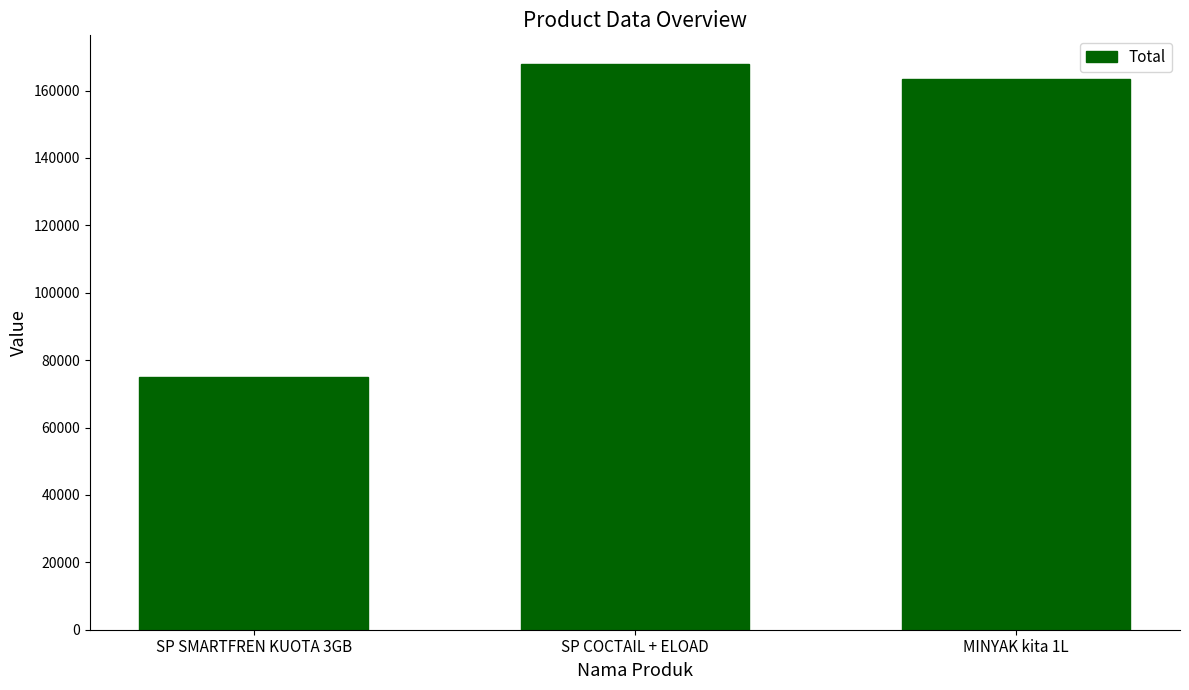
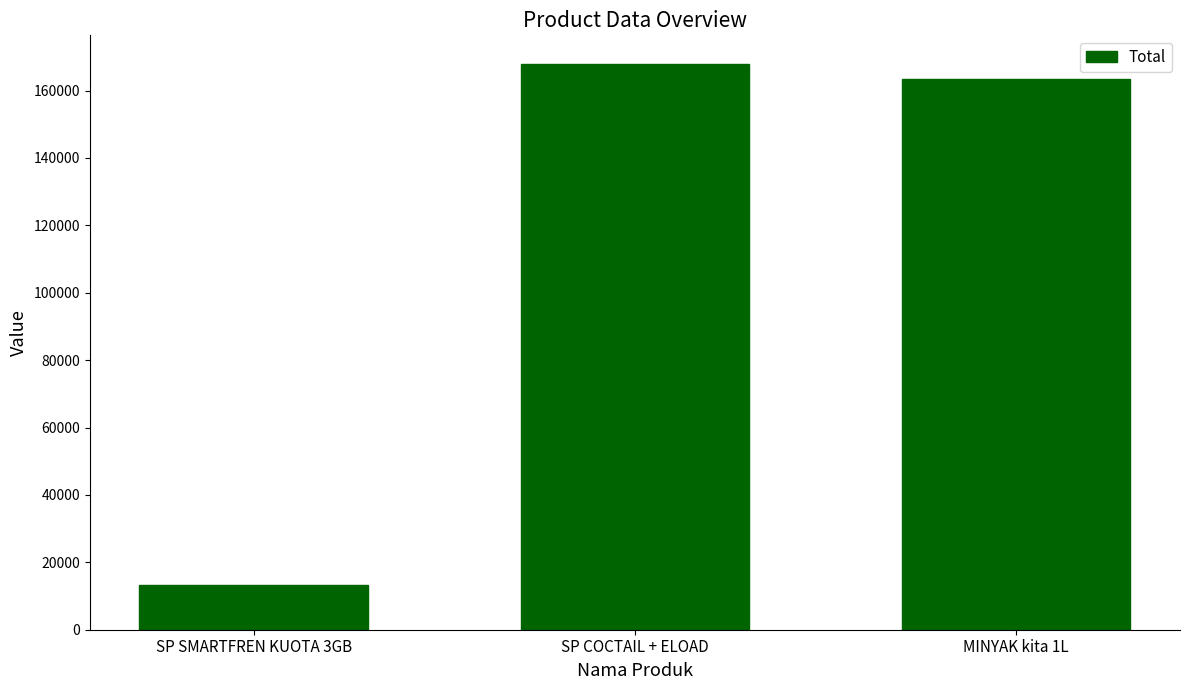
  {
-   "SP SMARTFREN KUOTA 3GB": 75000,
+   "SP SMARTFREN KUOTA 3GB": 13000,
    "SP COCTAIL + ELOAD": 168000,
    "MINYAK kita 1L": 163000
  }
